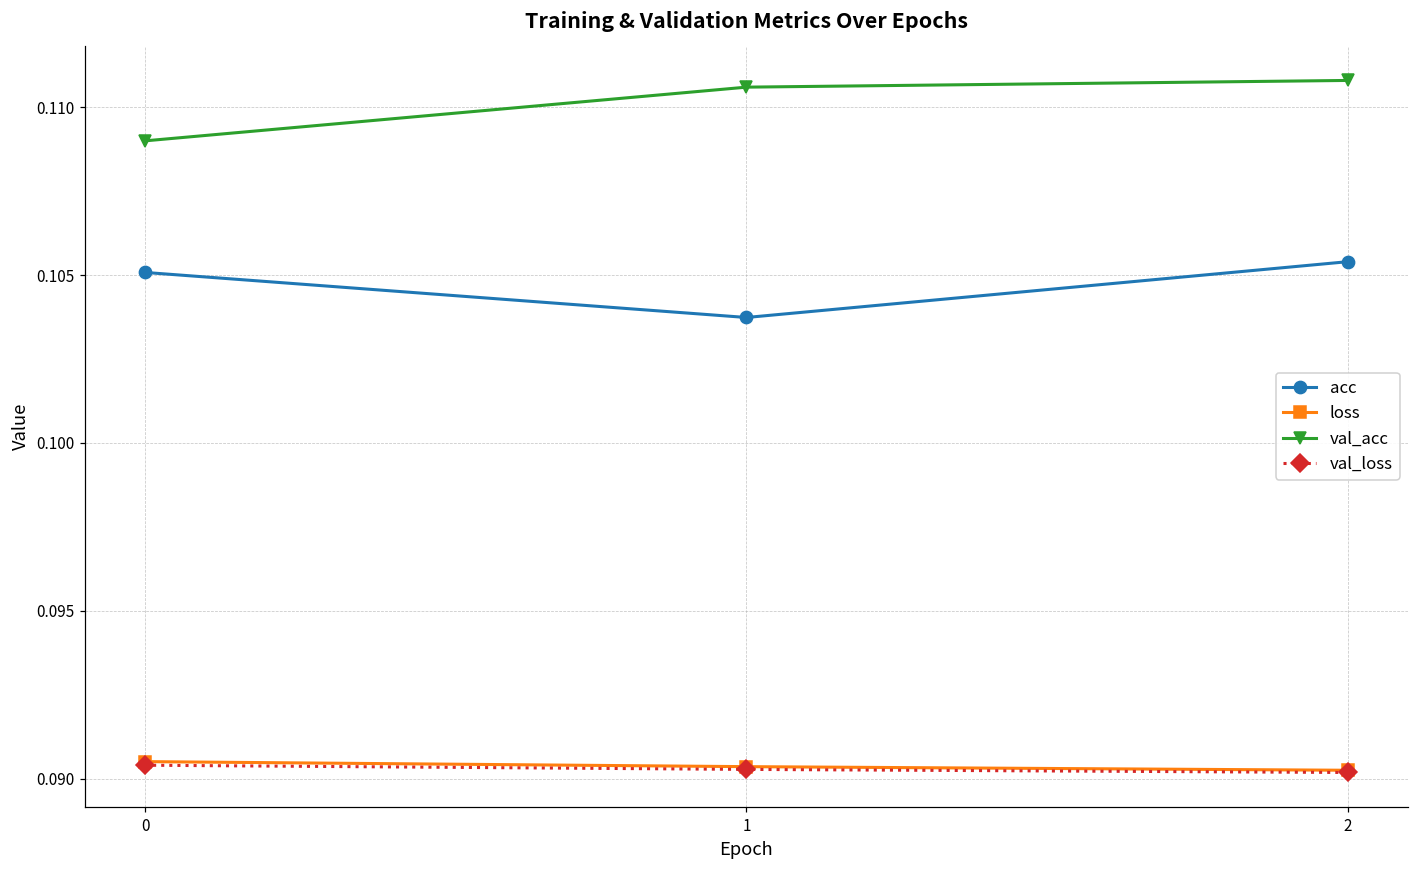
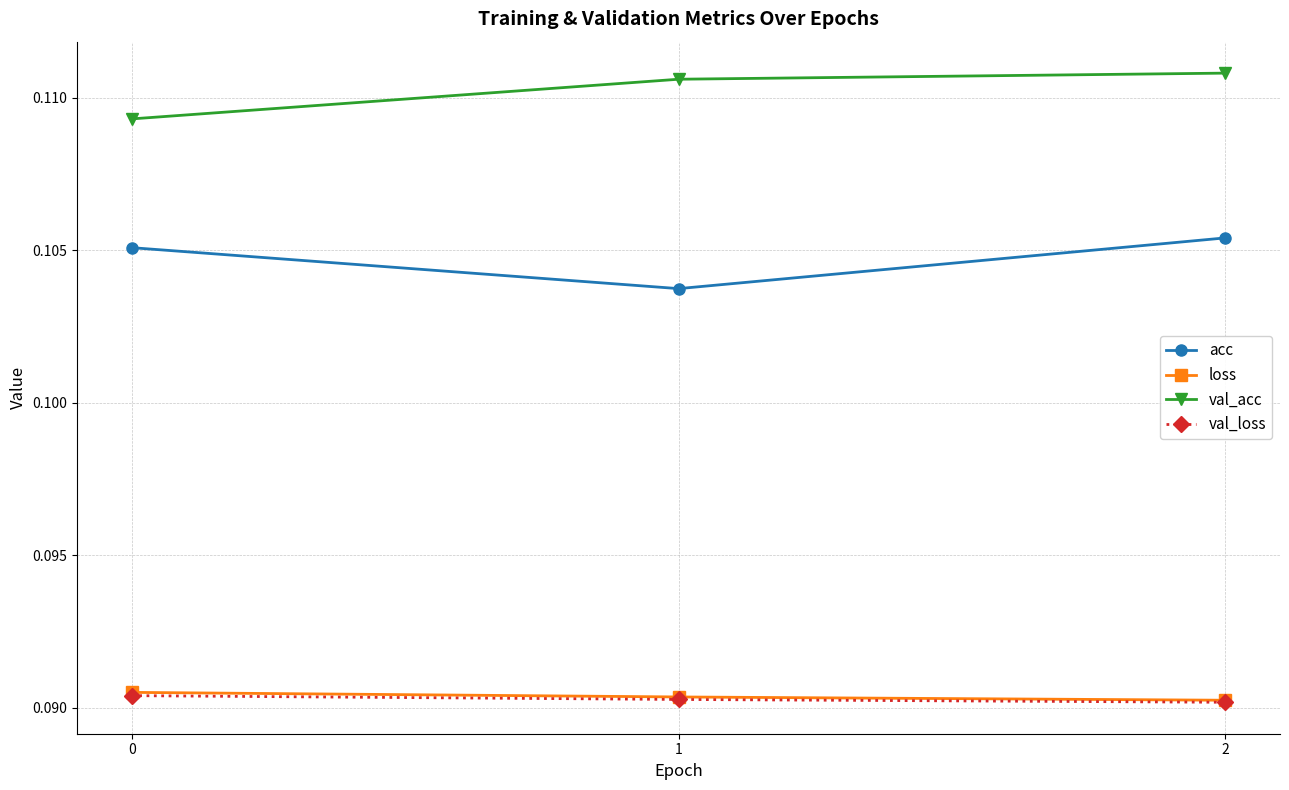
  {
    "acc": {
      "0": 0.1051,
      "1": 0.1037,
      "2": 0.1054
    },
    "loss": {
      "0": 0.0905
    },
    "val_acc": {
-     "0": 0.1090,
+     "0": 0.1093,
      "1": 0.1106,
      "2": 0.1108
    },
    "val_loss": {
      "0": 0.0904
    }
  }
